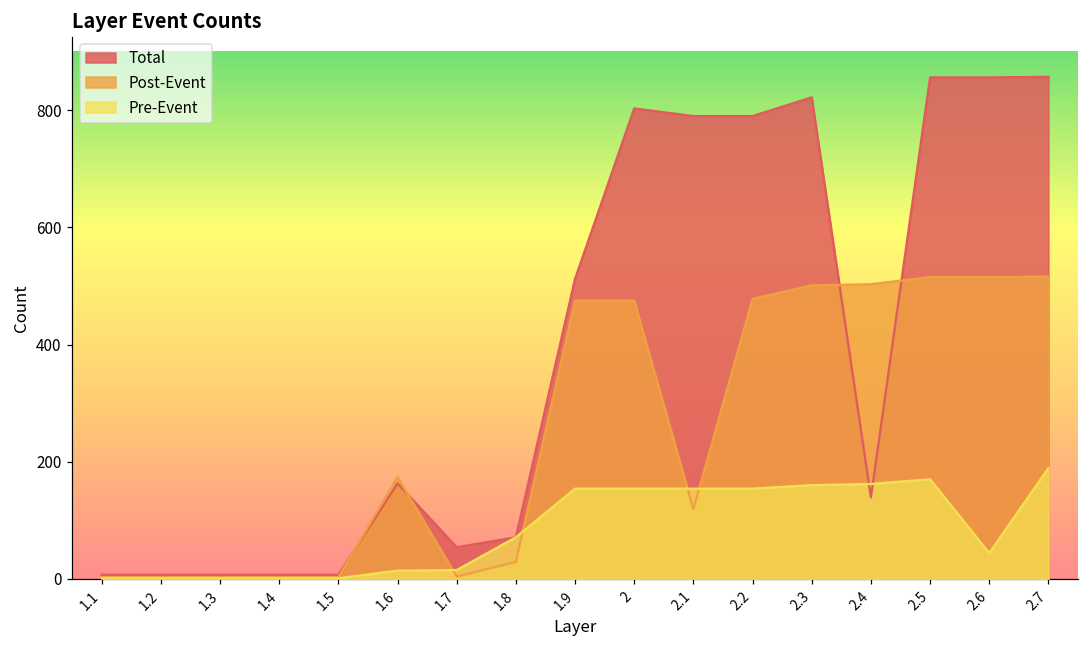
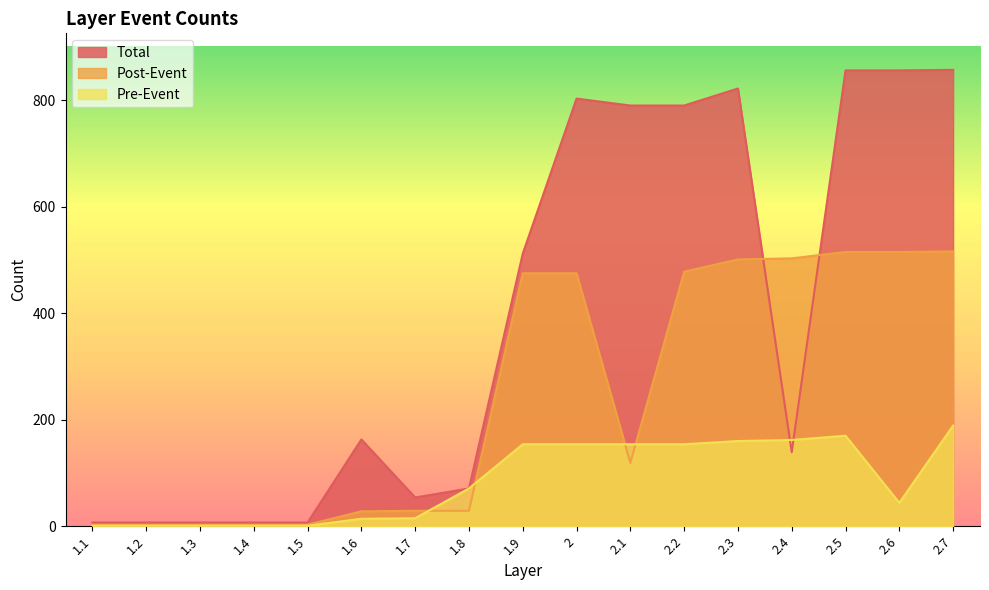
  {
    "Total": {
      "1.6": 160,
      "1.7": 50,
      "1.9": 510,
      "2": 800,
      "2.1": 790,
      "2.2": 790,
      "2.3": 820,
      "2.4": 140,
      "2.5": 860,
      "2.6": 860,
      "2.7": 860
    },
    "Post-Event": {
-     "1.6": 170,
-     "1.7": 0,
+     "1.6": 30,
+     "1.7": 30,
      "1.8": 30,
      "1.9": 480,
      "2": 480,
      "2.1": 120,
      "2.2": 480,
      "2.3": 500,
      "2.4": 500,
      "2.5": 520,
      "2.6": 520,
      "2.7": 520
    },
    "Pre-Event": {
      "1.6": 10,
      "1.7": 20,
      "1.9": 150,
      "2": 150,
      "2.1": 150,
      "2.2": 150,
      "2.3": 160,
      "2.4": 160,
      "2.5": 170,
      "2.6": 40,
      "2.7": 190
    }
  }
